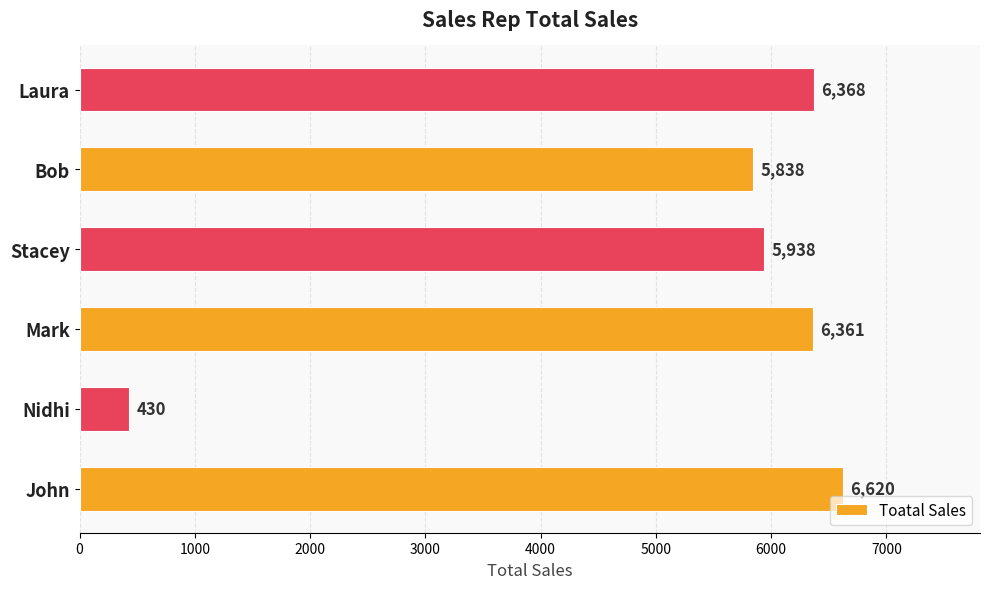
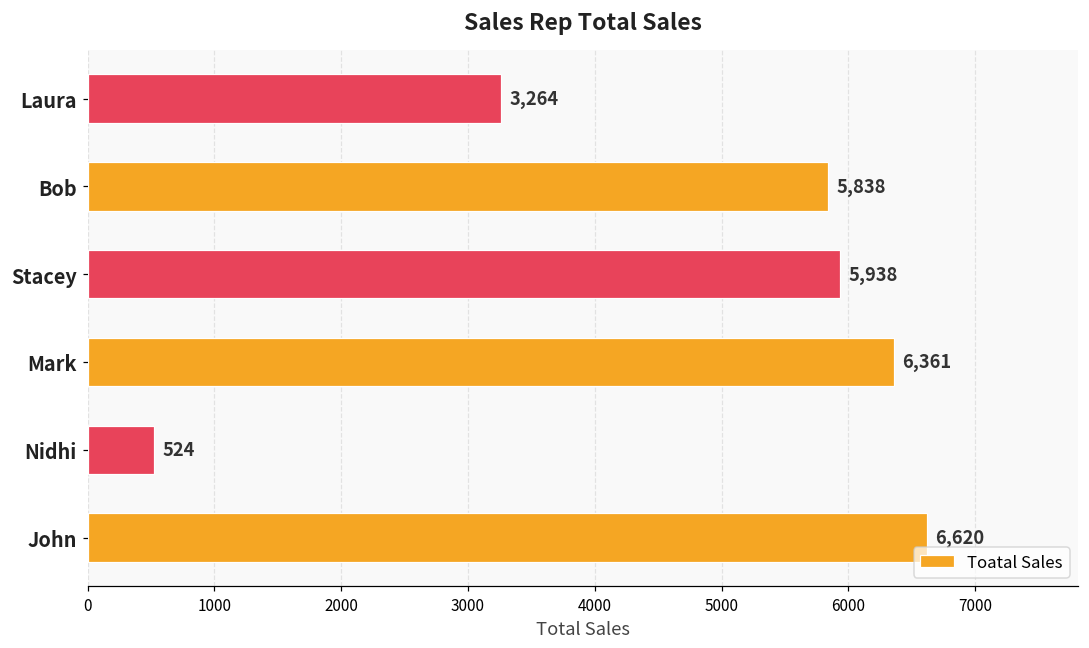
  {
-   "Laura": "6,368",
+   "Laura": "3,264",
    "Bob": "5,838",
    "Stacey": "5,938",
    "Mark": "6,361",
-   "Nidhi": "430"
+   "Nidhi": "524"
  }
